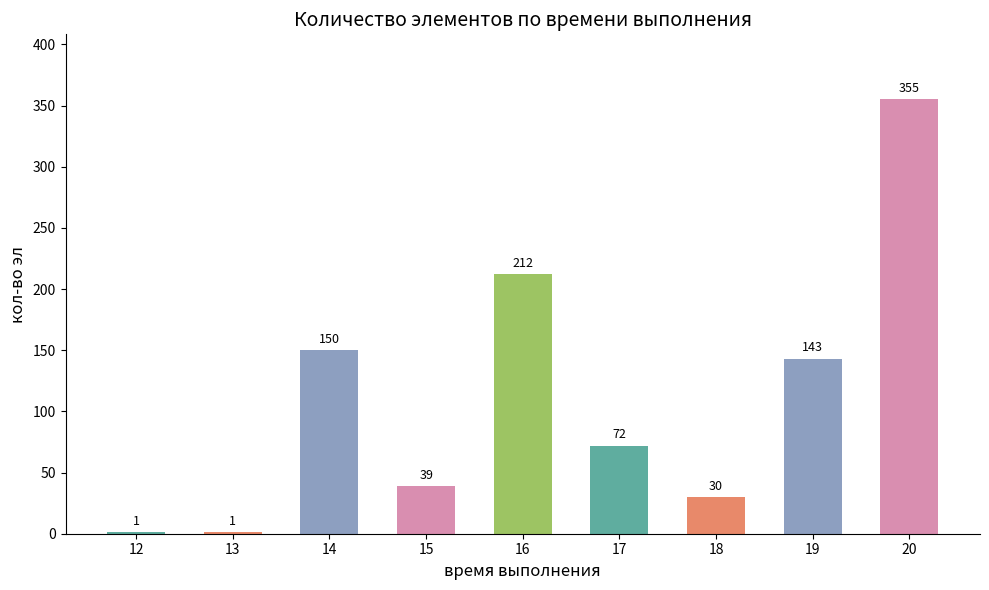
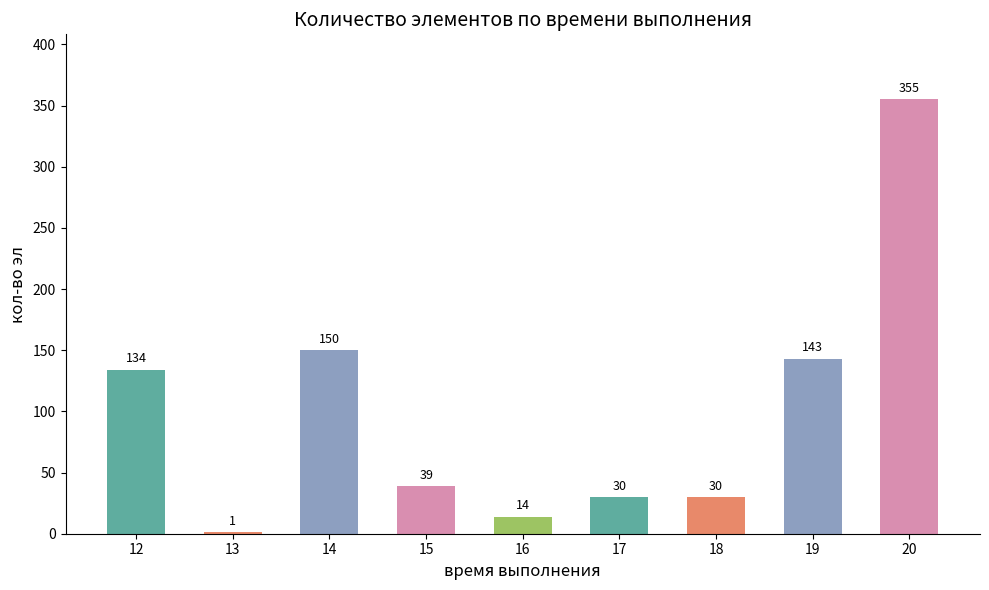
  {
-   "12": 1,
+   "12": 134,
    "13": 1,
    "14": 150,
    "15": 39,
-   "16": 212,
-   "17": 72,
+   "16": 14,
+   "17": 30,
    "18": 30,
    "19": 143,
    "20": 355
  }
